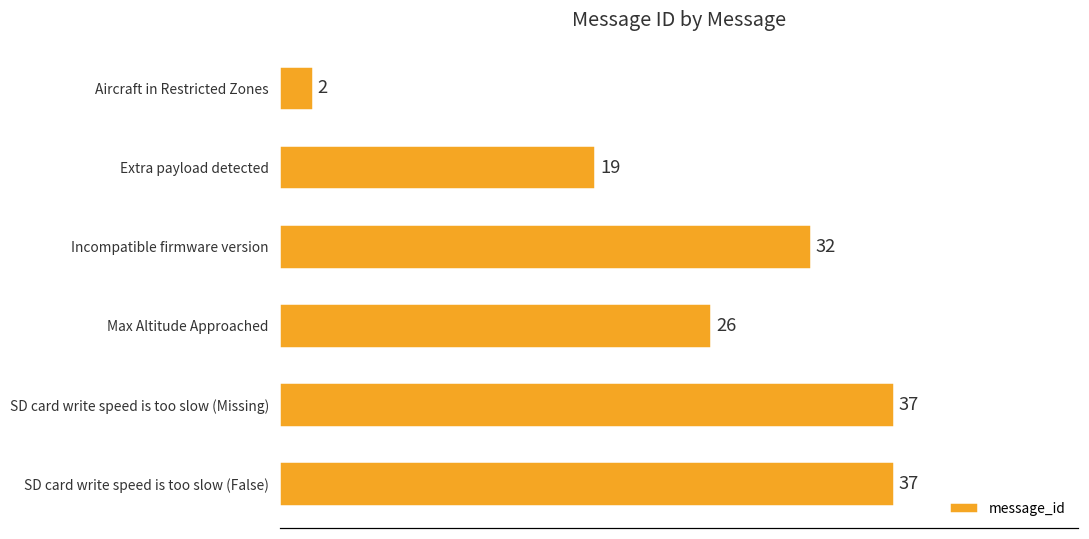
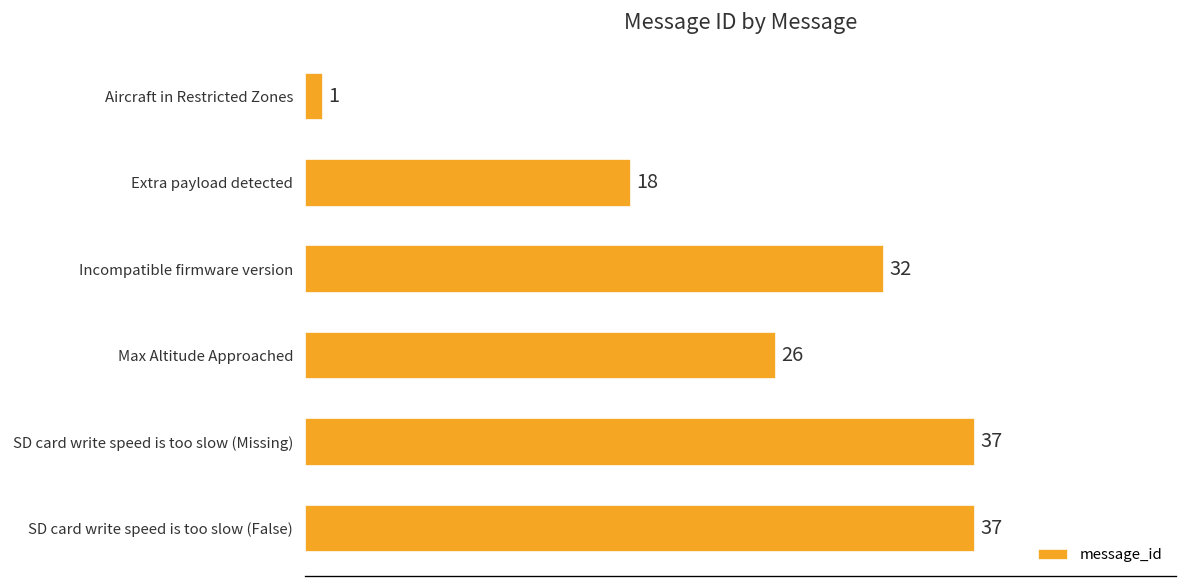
  {
-   "Aircraft in Restricted Zones": 2,
-   "Extra payload detected": 19,
+   "Aircraft in Restricted Zones": 1,
+   "Extra payload detected": 18,
    "Incompatible firmware version": 32,
    "Max Altitude Approached": 26,
    "SD card write speed is too slow (Missing)": 37,
    "SD card write speed is too slow (False)": 37
  }
